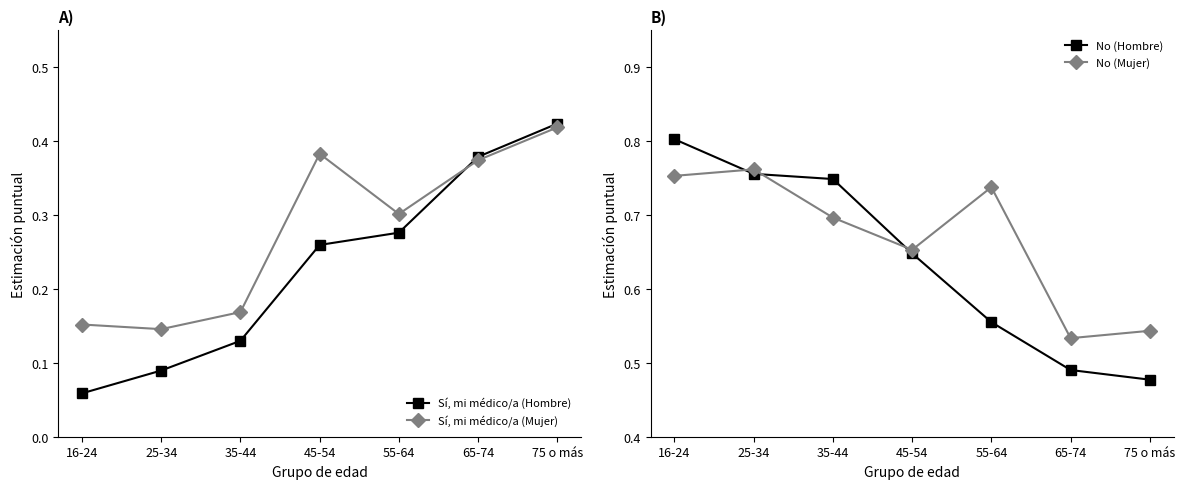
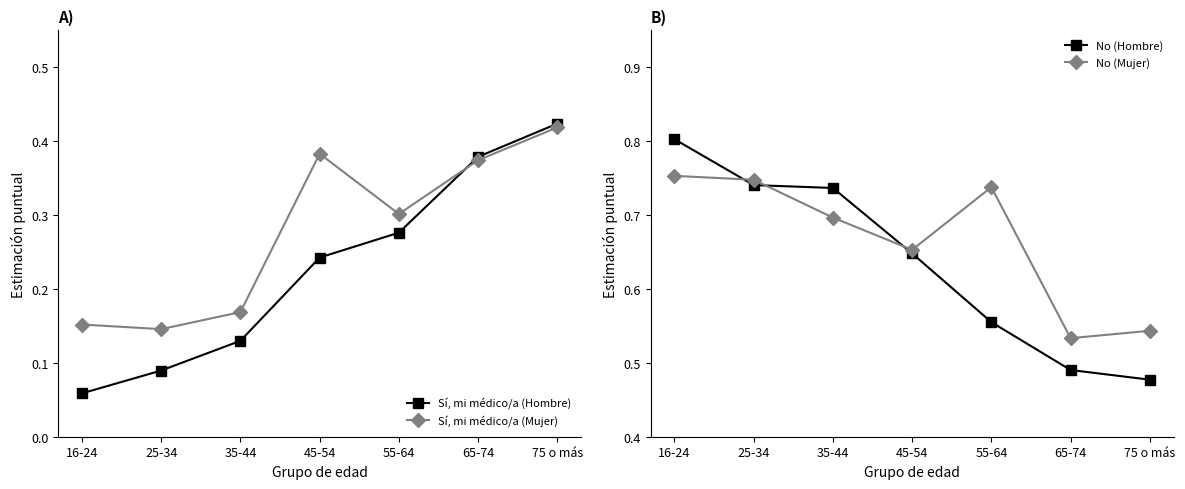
  {
    "A)": {
      "Sí, mi médico/a (Hombre)": {
        "16-24": 0.06,
        "25-34": 0.09,
        "35-44": 0.13,
-       "45-54": 0.26,
+       "45-54": 0.24,
        "55-64": 0.28,
        "65-74": 0.38,
        "75 o más": 0.42
      },
      "Sí, mi médico/a (Mujer)": {
        "16-24": 0.15,
        "25-34": 0.15,
        "35-44": 0.17,
        "45-54": 0.38,
        "55-64": 0.30,
        "65-74": 0.37,
        "75 o más": 0.42
      }
    },
    "B)": {
      "No (Hombre)": {
        "16-24": 0.80,
-       "25-34": 0.76,
-       "35-44": 0.75,
+       "25-34": 0.74,
+       "35-44": 0.74,
        "45-54": 0.65,
        "55-64": 0.56,
        "65-74": 0.49,
        "75 o más": 0.48
      },
      "No (Mujer)": {
        "16-24": 0.75,
-       "25-34": 0.76,
+       "25-34": 0.75,
        "35-44": 0.70,
        "45-54": 0.65,
        "55-64": 0.74,
        "65-74": 0.53,
        "75 o más": 0.54
      }
    }
  }
